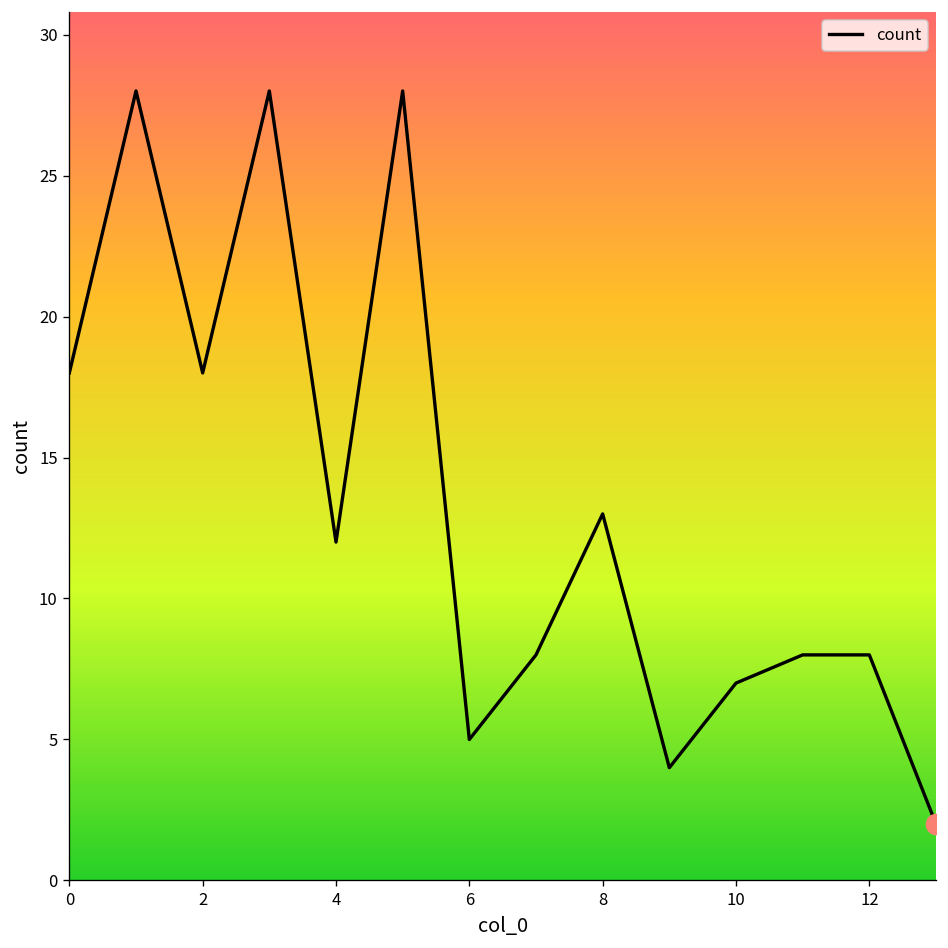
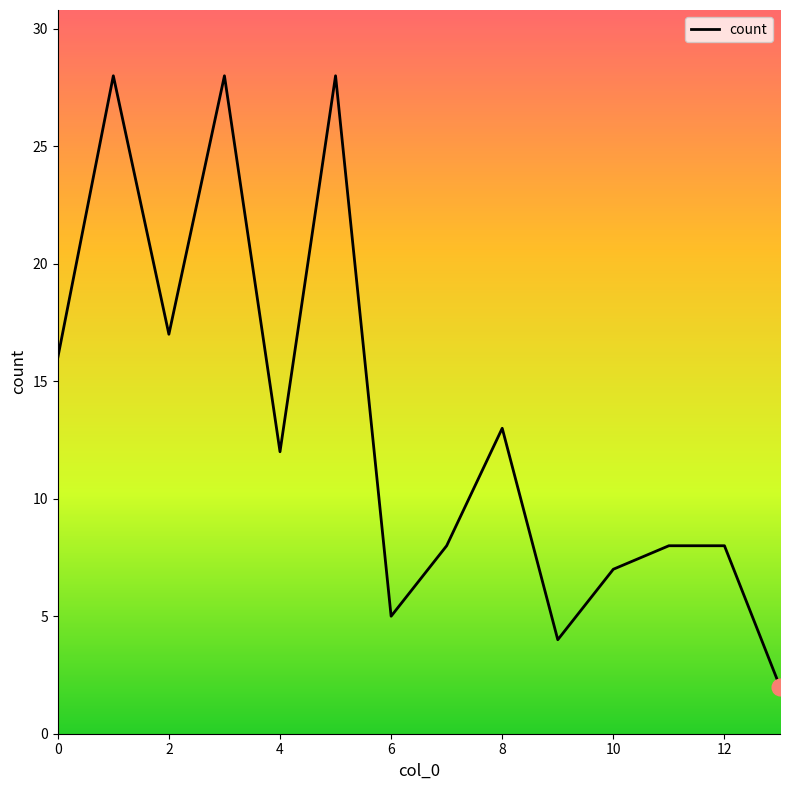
  {
    "count": {
-     "0": 18,
-     "2": 18,
+     "0": 16,
+     "2": 17,
      "4": 12,
      "6": 5,
      "8": 13,
      "10": 7,
      "12": 8
    }
  }
